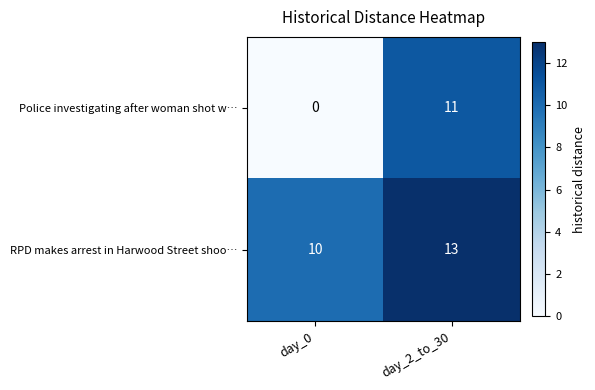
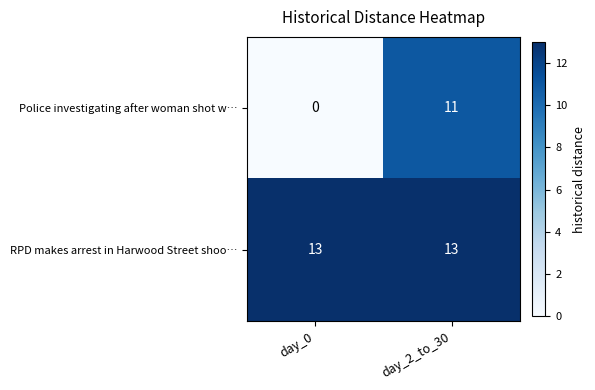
  {
    "Police investigating after woman shot w…": {
      "day_0": 0,
      "day_2_to_30": 11
    },
    "RPD makes arrest in Harwood Street shoo…": {
-     "day_0": 10,
+     "day_0": 13,
      "day_2_to_30": 13
    }
  }
